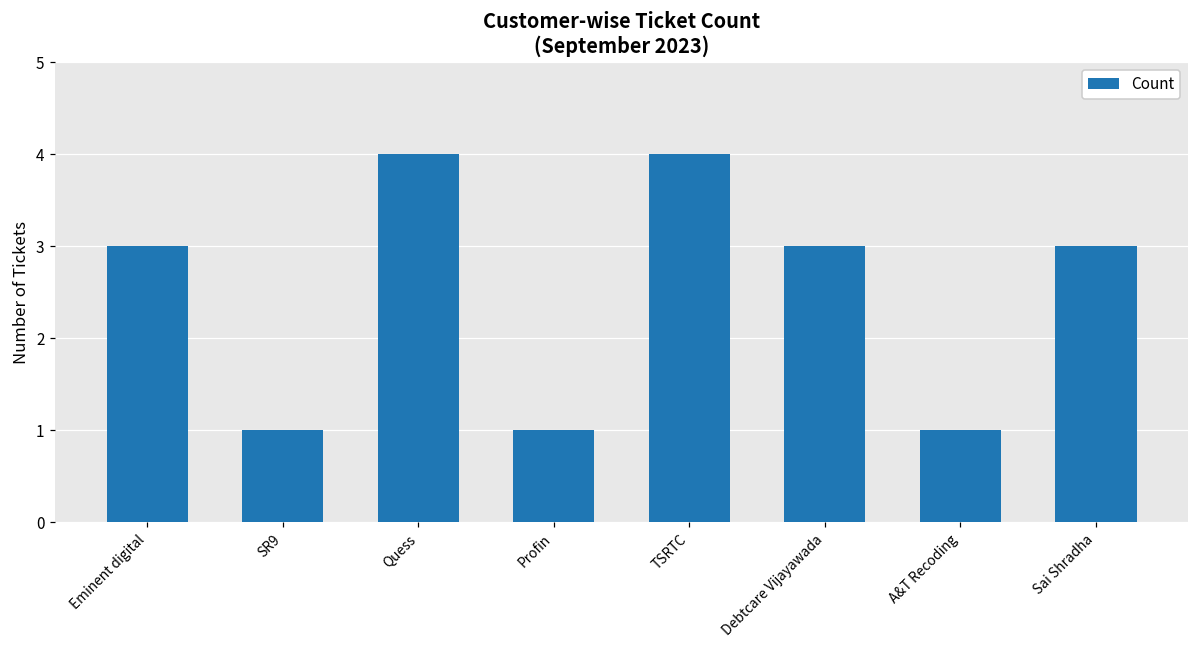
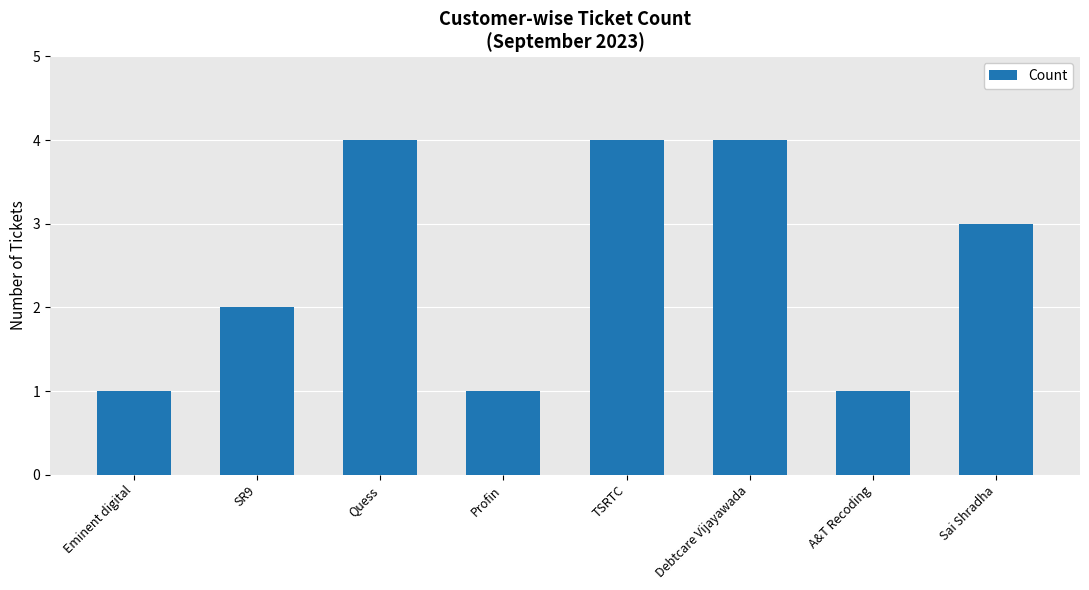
  {
-   "Eminent digital": 3,
-   "SR9": 1,
+   "Eminent digital": 1,
+   "SR9": 2,
    "Quess": 4,
    "Profin": 1,
    "TSRTC": 4,
-   "Debtcare Vijayawada": 3,
+   "Debtcare Vijayawada": 4,
    "A&T Recoding": 1,
    "Sai Shradha": 3
  }
